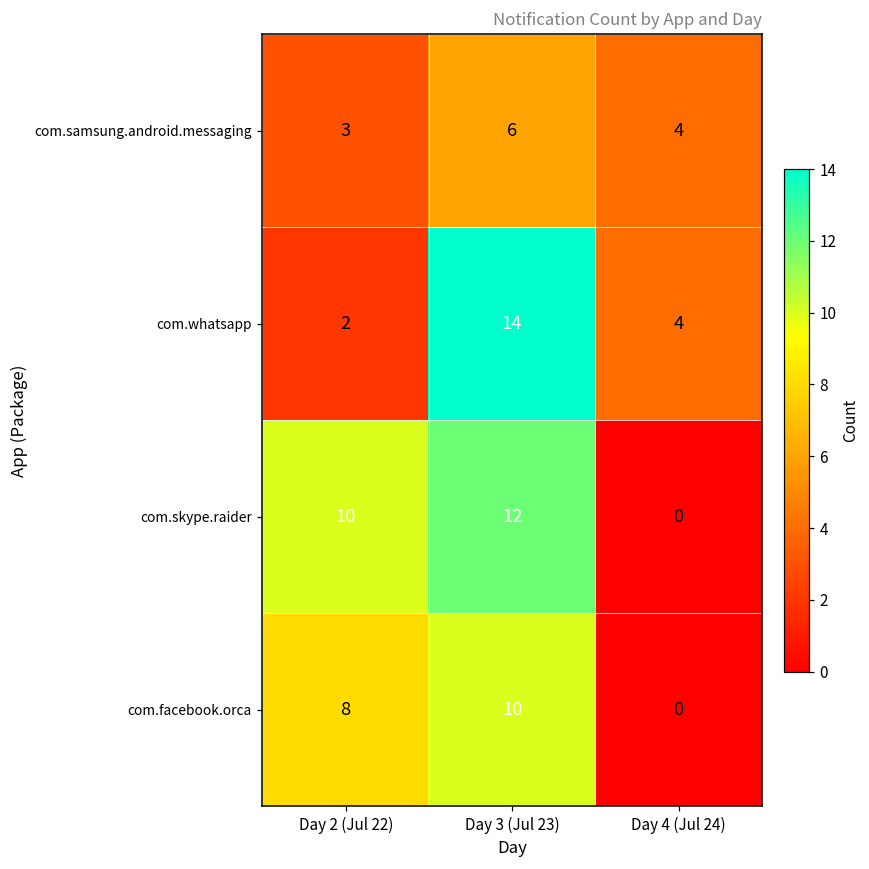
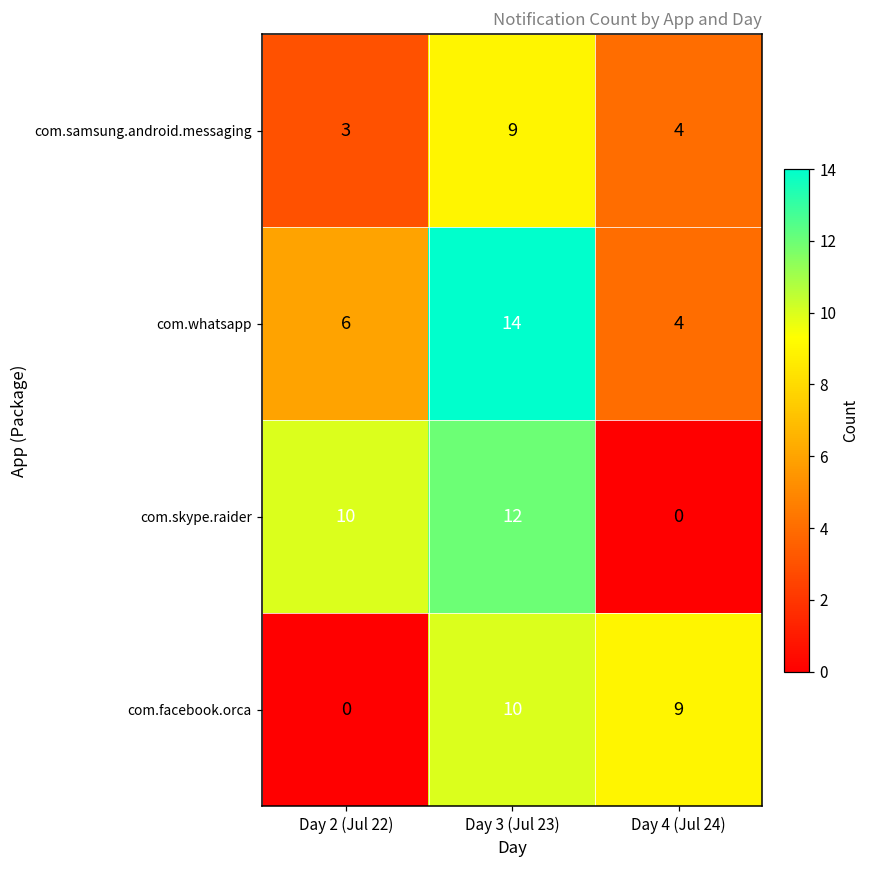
  {
    "com.samsung.android.messaging": {
      "Day 2 (Jul 22)": 3,
-     "Day 3 (Jul 23)": 6,
+     "Day 3 (Jul 23)": 9,
      "Day 4 (Jul 24)": 4
    },
    "com.whatsapp": {
-     "Day 2 (Jul 22)": 2,
+     "Day 2 (Jul 22)": 6,
      "Day 3 (Jul 23)": 14,
      "Day 4 (Jul 24)": 4
    },
    "com.skype.raider": {
      "Day 2 (Jul 22)": 10,
      "Day 3 (Jul 23)": 12,
      "Day 4 (Jul 24)": 0
    },
    "com.facebook.orca": {
-     "Day 2 (Jul 22)": 8,
+     "Day 2 (Jul 22)": 0,
      "Day 3 (Jul 23)": 10,
-     "Day 4 (Jul 24)": 0
+     "Day 4 (Jul 24)": 9
    }
  }
